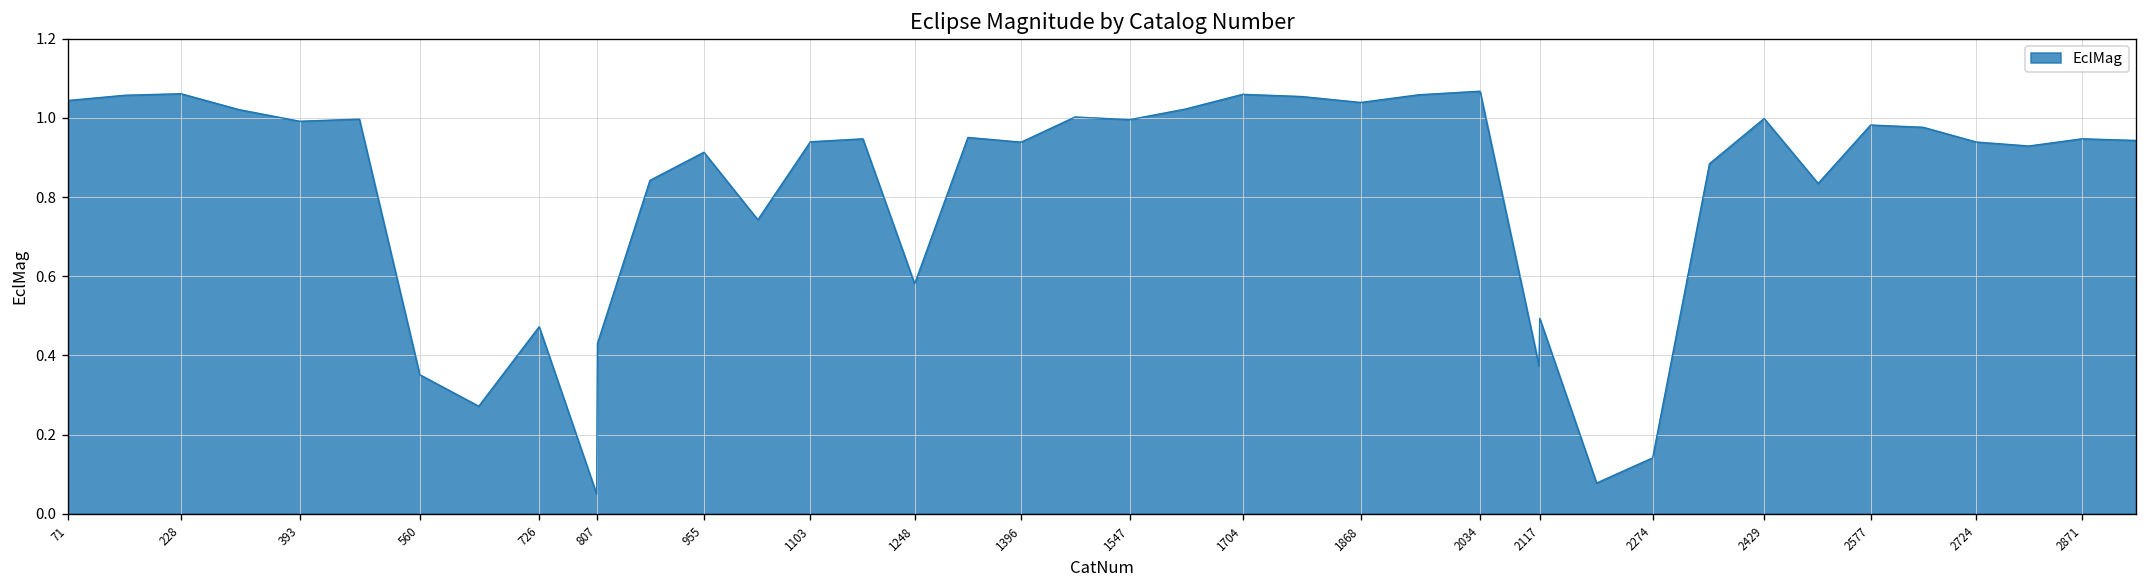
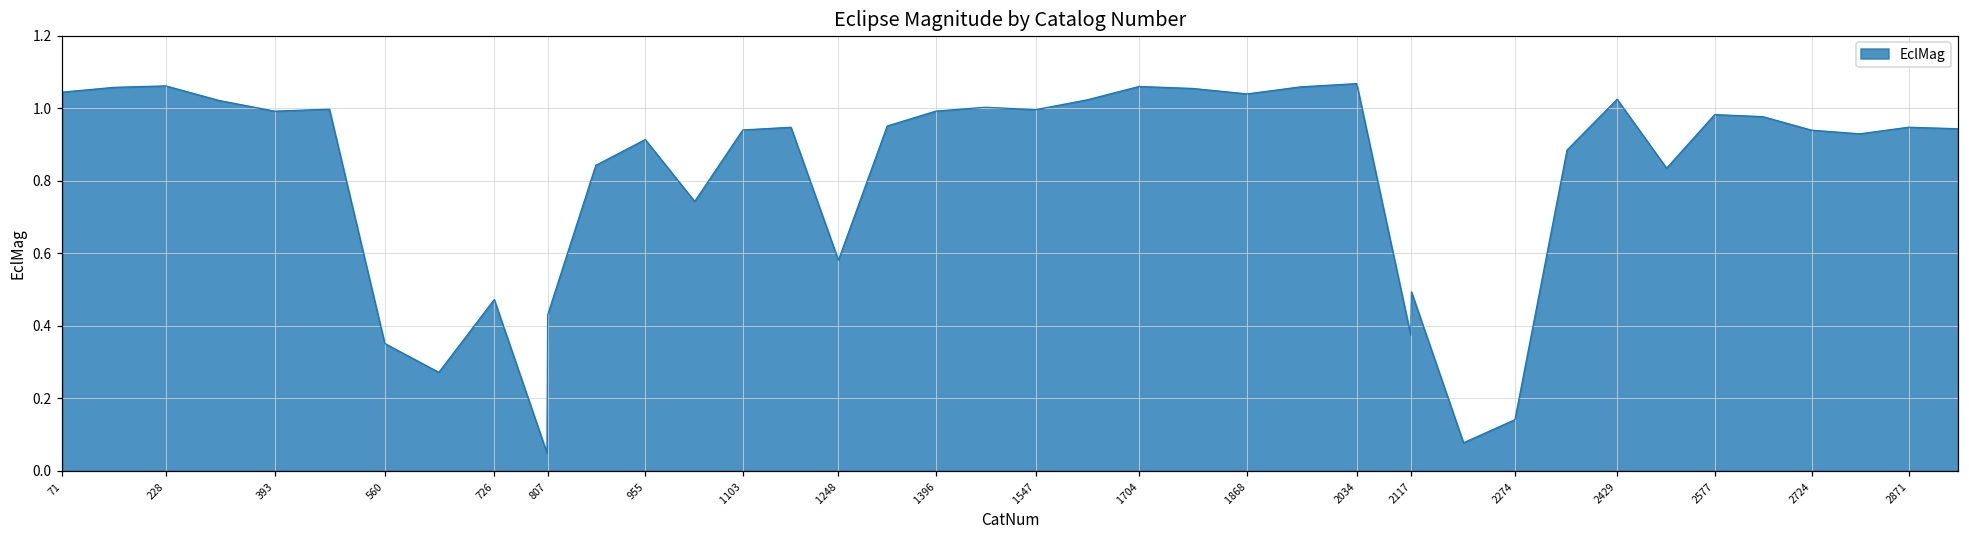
  {
    "71": 1.04,
    "228": 1.06,
    "393": 0.99,
    "560": 0.35,
    "726": 0.47,
    "807": 0.43,
    "955": 0.91,
    "1103": 0.94,
    "1248": 0.58,
-   "1396": 0.94,
+   "1396": 0.99,
    "1547": 1.00,
    "1704": 1.06,
    "1868": 1.04,
    "2034": 1.07,
    "2117": 0.49,
    "2274": 0.14,
-   "2429": 1.00,
+   "2429": 1.02,
    "2577": 0.98,
    "2724": 0.94,
    "2871": 0.95
  }
